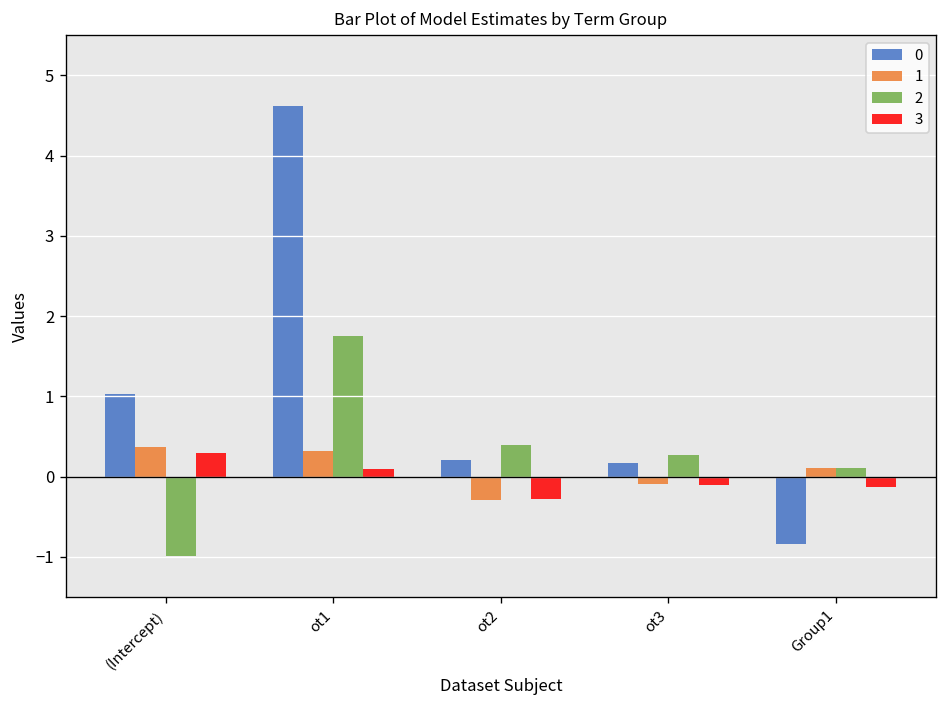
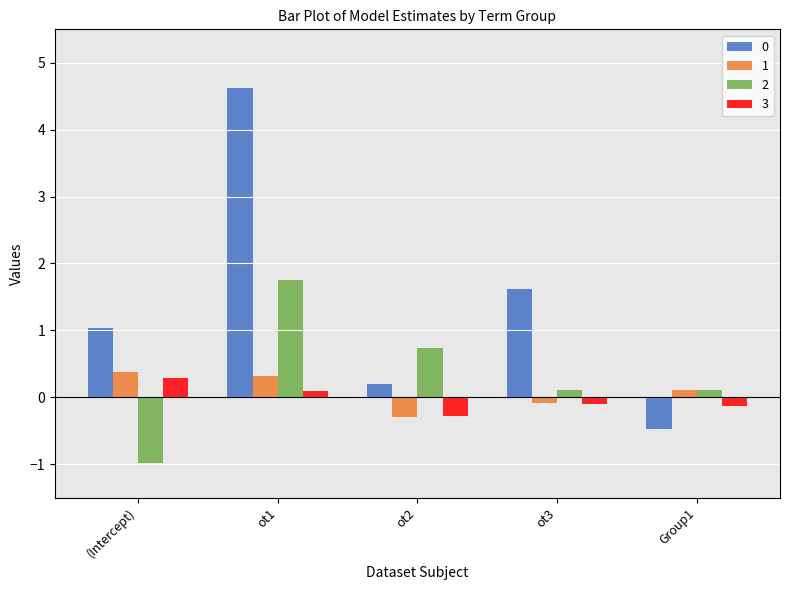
  {
    "0": {
      "(Intercept)": 1.0,
      "ot1": 4.6,
      "ot2": 0.2,
-     "ot3": 0.2,
-     "Group1": -0.8
+     "ot3": 1.6,
+     "Group1": -0.5
    },
    "1": {
      "(Intercept)": 0.4,
      "ot1": 0.3,
      "ot2": -0.3,
      "ot3": -0.1,
      "Group1": 0.1
    },
    "2": {
      "(Intercept)": -1.0,
      "ot1": 1.8,
-     "ot2": 0.4,
-     "ot3": 0.3,
+     "ot2": 0.7,
+     "ot3": 0.1,
      "Group1": 0.1
    },
    "3": {
      "(Intercept)": 0.3,
      "ot1": 0.1,
      "ot2": -0.3,
      "ot3": -0.1,
      "Group1": -0.1
    }
  }
